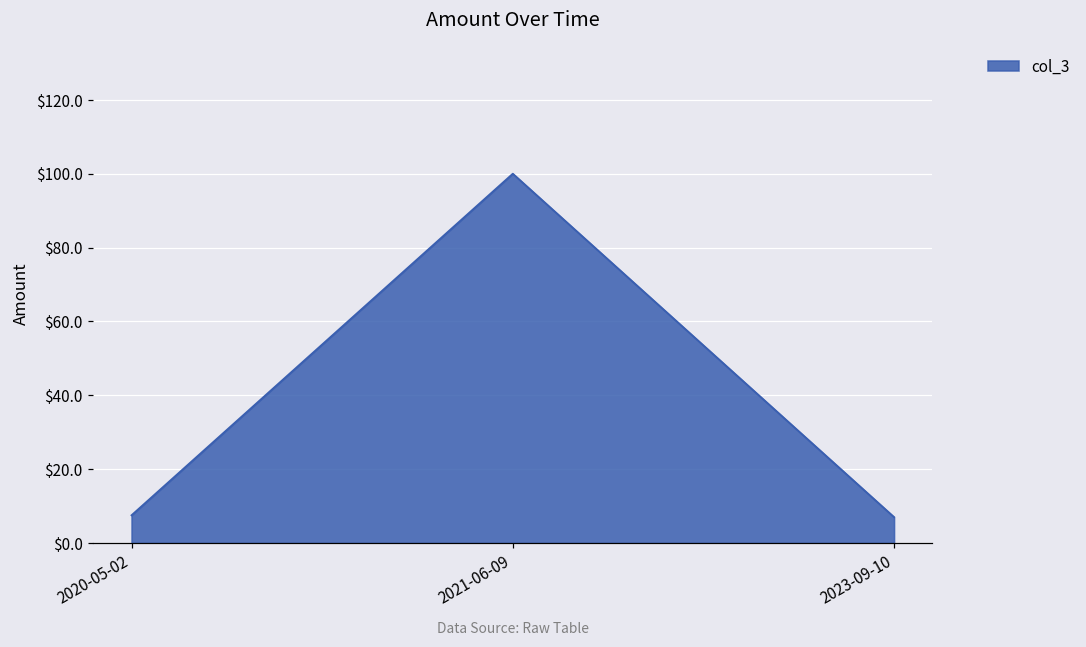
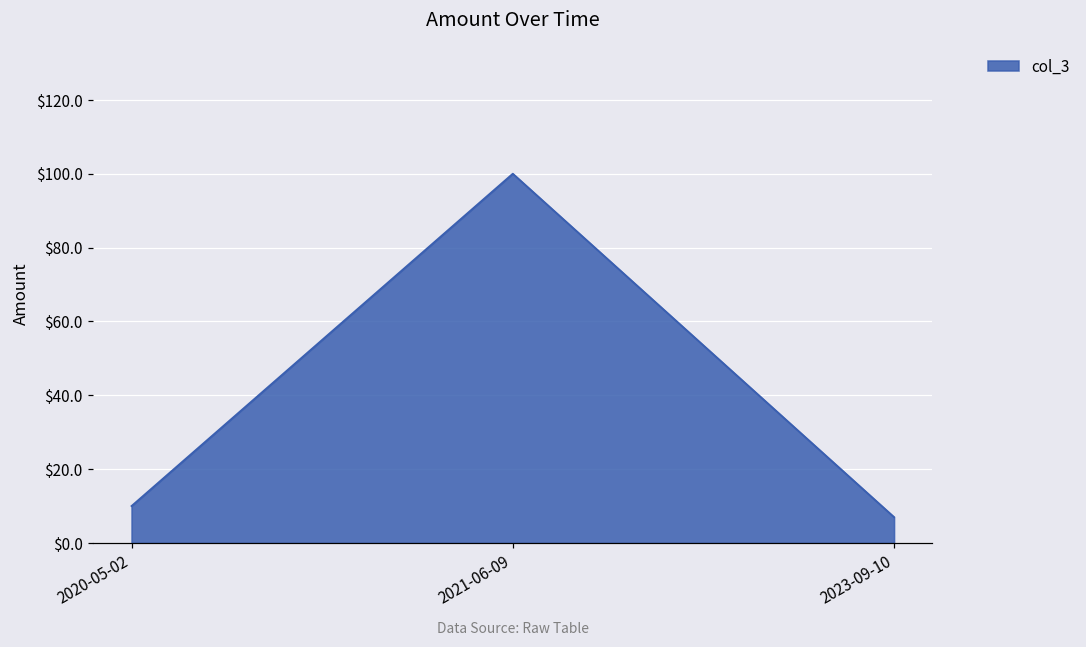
  {
-   "2020-05-02": "$8",
+   "2020-05-02": "$10",
    "2021-06-09": "$100",
    "2023-09-10": "$7"
  }
